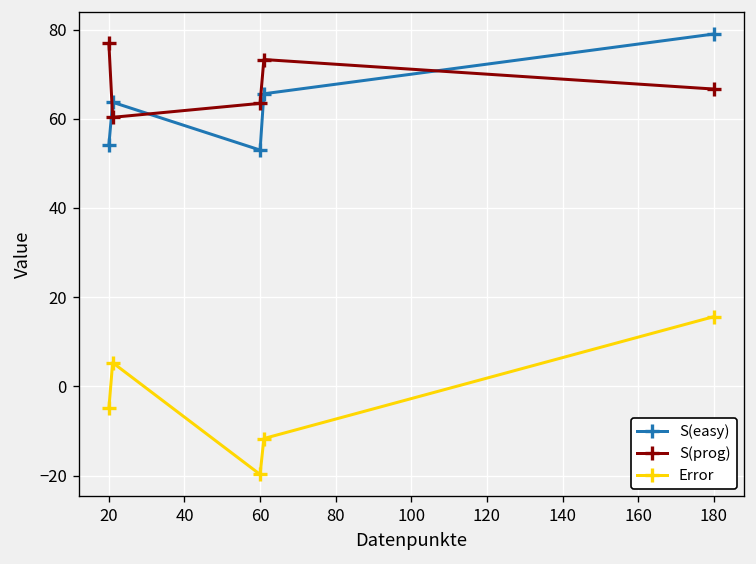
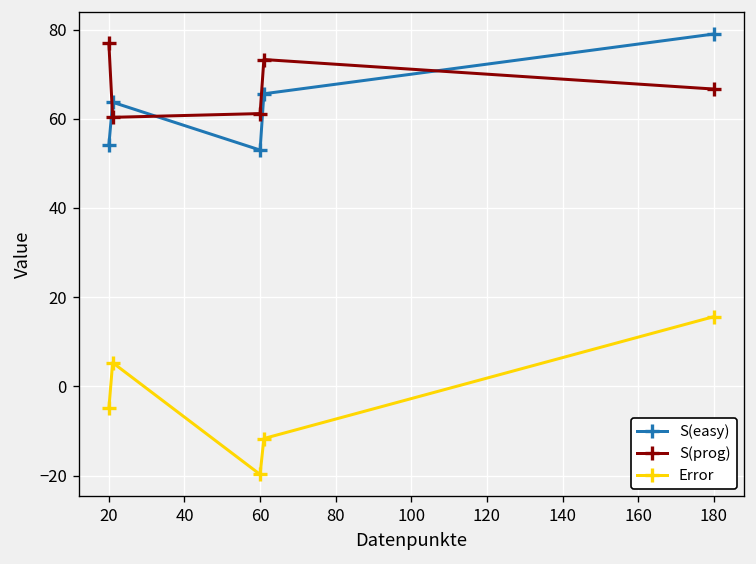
  {
    "S(easy)": {
      "20": 54,
      "60": 53,
      "180": 79
    },
    "S(prog)": {
      "20": 77,
-     "60": 63,
+     "60": 61,
      "180": 67
    },
    "Error": {
      "20": -5,
      "60": -20,
      "180": 16
    }
  }
